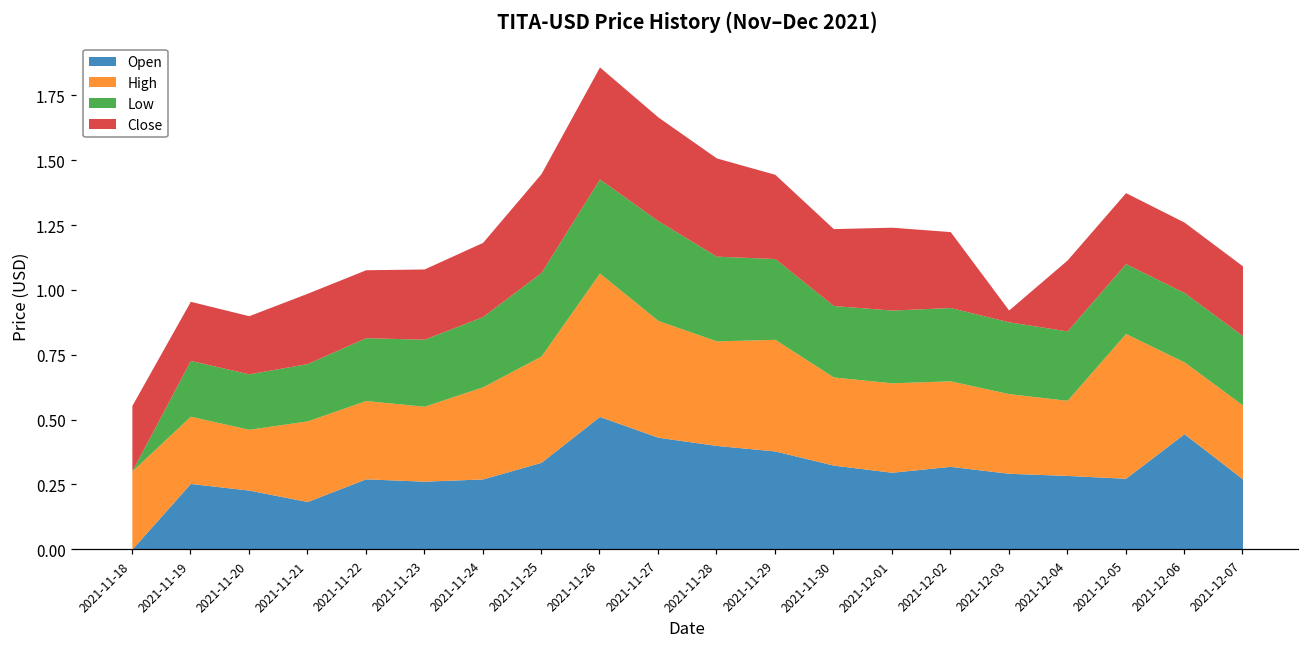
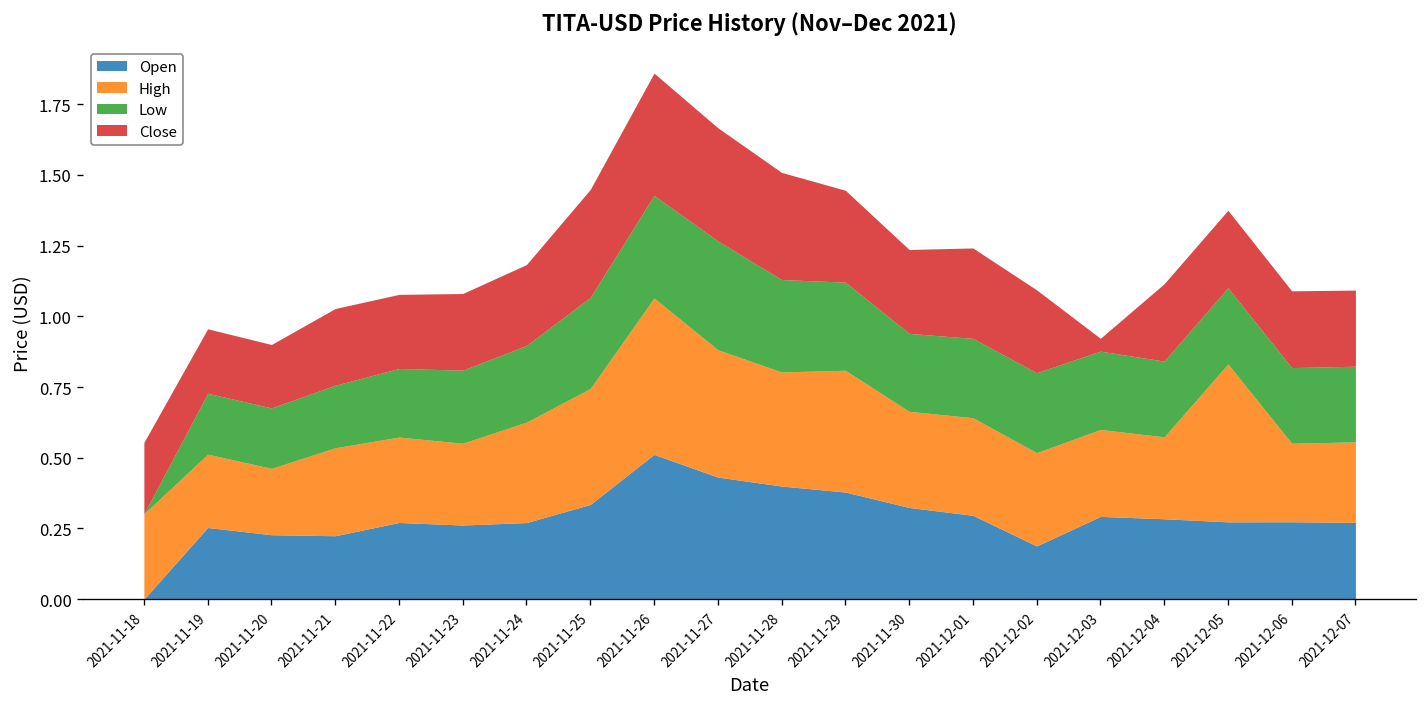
  {
    "Open": {
      "2021-11-18": 0.00,
      "2021-11-19": 0.25,
      "2021-11-20": 0.23,
-     "2021-11-21": 0.18,
+     "2021-11-21": 0.22,
      "2021-11-22": 0.27,
      "2021-11-23": 0.26,
      "2021-11-24": 0.27,
      "2021-11-25": 0.33,
      "2021-11-26": 0.51,
      "2021-11-27": 0.43,
      "2021-11-28": 0.40,
      "2021-11-29": 0.38,
      "2021-11-30": 0.32,
      "2021-12-01": 0.30,
-     "2021-12-02": 0.32,
+     "2021-12-02": 0.19,
      "2021-12-03": 0.29,
      "2021-12-04": 0.28,
      "2021-12-05": 0.27,
-     "2021-12-06": 0.45,
+     "2021-12-06": 0.27,
      "2021-12-07": 0.27
    },
    "High": {
      "2021-11-19": 0.26,
      "2021-11-20": 0.23,
      "2021-11-21": 0.31,
      "2021-11-22": 0.30,
      "2021-11-23": 0.29,
      "2021-11-24": 0.36,
      "2021-11-25": 0.41,
      "2021-11-26": 0.55,
      "2021-11-27": 0.45,
      "2021-11-28": 0.40,
      "2021-11-29": 0.43,
      "2021-11-30": 0.34,
      "2021-12-01": 0.35,
      "2021-12-02": 0.33,
      "2021-12-03": 0.31,
      "2021-12-04": 0.29,
      "2021-12-05": 0.56,
      "2021-12-06": 0.28,
      "2021-12-07": 0.28
    },
    "Low": {
      "2021-11-19": 0.22,
      "2021-11-20": 0.21,
      "2021-11-21": 0.22,
      "2021-11-22": 0.24,
      "2021-11-23": 0.26,
      "2021-11-24": 0.27,
      "2021-11-25": 0.32,
      "2021-11-26": 0.36,
      "2021-11-27": 0.38,
      "2021-11-28": 0.33,
      "2021-11-29": 0.31,
      "2021-11-30": 0.28,
      "2021-12-01": 0.28,
      "2021-12-02": 0.28,
      "2021-12-03": 0.28,
      "2021-12-04": 0.27,
      "2021-12-05": 0.27,
      "2021-12-06": 0.27,
      "2021-12-07": 0.27
    },
    "Close": {
      "2021-11-18": 0.25,
      "2021-11-19": 0.23,
      "2021-11-20": 0.22,
      "2021-11-21": 0.27,
      "2021-11-22": 0.26,
      "2021-11-23": 0.27,
      "2021-11-24": 0.29,
      "2021-11-25": 0.38,
      "2021-11-26": 0.43,
      "2021-11-27": 0.40,
      "2021-11-28": 0.38,
      "2021-11-29": 0.32,
      "2021-11-30": 0.30,
      "2021-12-01": 0.32,
      "2021-12-02": 0.29,
      "2021-12-03": 0.05,
      "2021-12-04": 0.27,
      "2021-12-05": 0.27,
      "2021-12-06": 0.27,
      "2021-12-07": 0.27
    }
  }
